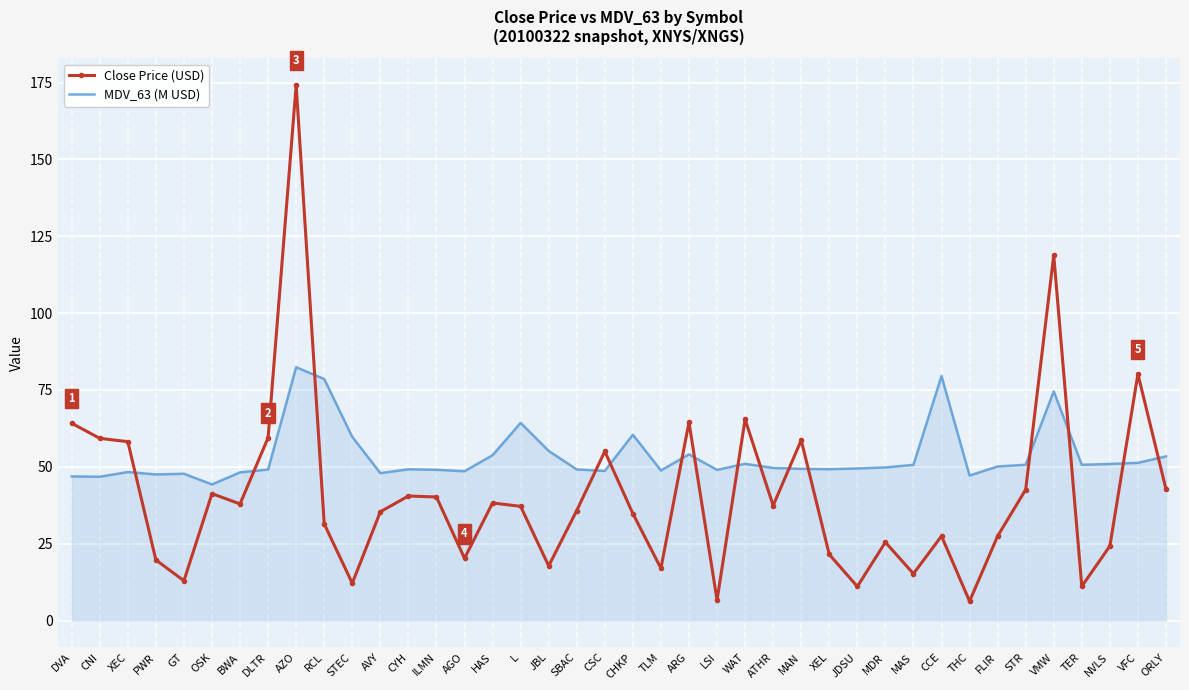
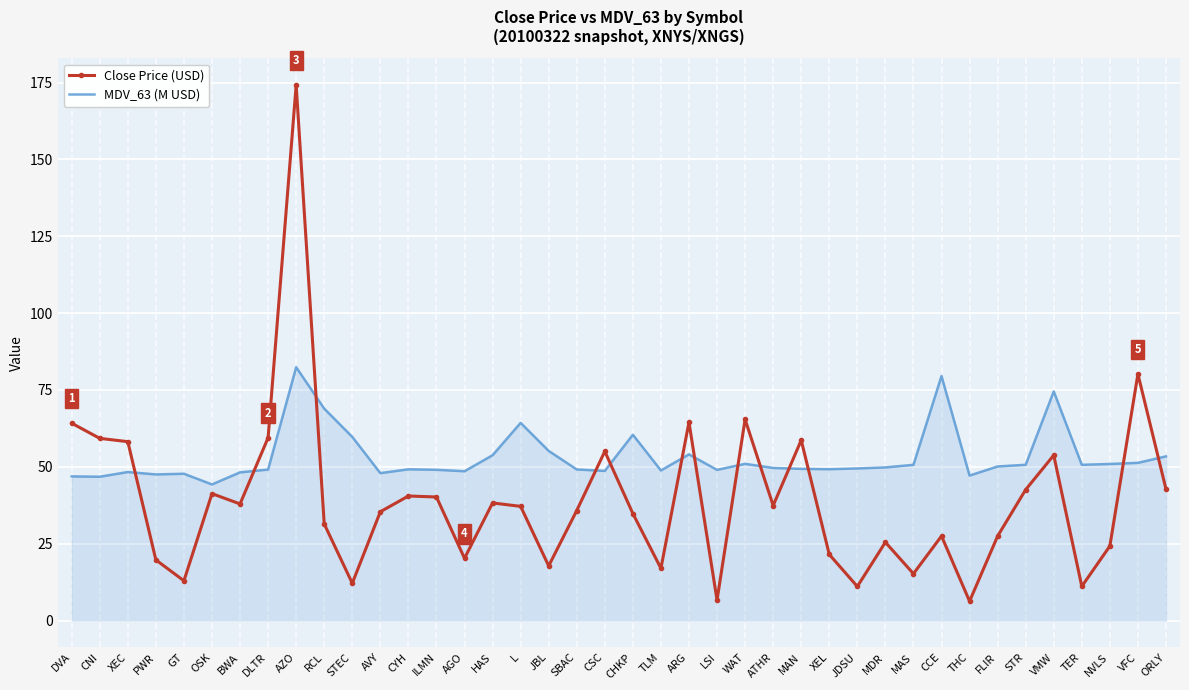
  {
    "Close Price (USD)": {
      "CNI": 59,
      "XEC": 58,
      "PWR": 20,
      "GT": 13,
      "OSK": 41,
      "BWA": 38,
      "RCL": 31,
      "STEC": 12,
      "AVY": 35,
      "CYH": 41,
      "ILMN": 40,
      "HAS": 38,
      "L": 37,
      "JBL": 18,
      "SBAC": 36,
      "CSC": 55,
      "CHKP": 35,
      "TLM": 17,
      "ARG": 65,
      "LSI": 7,
      "WAT": 65,
      "ATHR": 37,
      "MAN": 59,
      "XEL": 22,
      "JDSU": 11,
      "MDR": 25,
      "MAS": 15,
      "CCE": 27,
      "THC": 6,
      "FLIR": 27,
      "STR": 43,
-     "VMW": 119,
+     "VMW": 54,
      "TER": 11,
      "NVLS": 24,
      "ORLY": 43
    },
    "MDV_63 (M USD)": {
      "DVA": 47,
      "CNI": 47,
      "XEC": 48,
      "PWR": 48,
      "GT": 48,
      "OSK": 44,
      "BWA": 48,
      "DLTR": 49,
      "AZO": 82,
-     "RCL": 79,
+     "RCL": 69,
      "STEC": 60,
      "AVY": 48,
      "CYH": 49,
      "ILMN": 49,
      "AGO": 49,
      "HAS": 54,
      "L": 64,
      "JBL": 55,
      "SBAC": 49,
      "CSC": 49,
      "CHKP": 60,
      "TLM": 49,
      "ARG": 54,
      "LSI": 49,
      "WAT": 51,
      "ATHR": 50,
      "MAN": 49,
      "XEL": 49,
      "JDSU": 49,
      "MDR": 50,
      "MAS": 51,
      "CCE": 80,
      "THC": 47,
      "FLIR": 50,
      "STR": 51,
      "VMW": 75,
      "TER": 51,
      "NVLS": 51,
      "VFC": 51,
      "ORLY": 53
    }
  }
